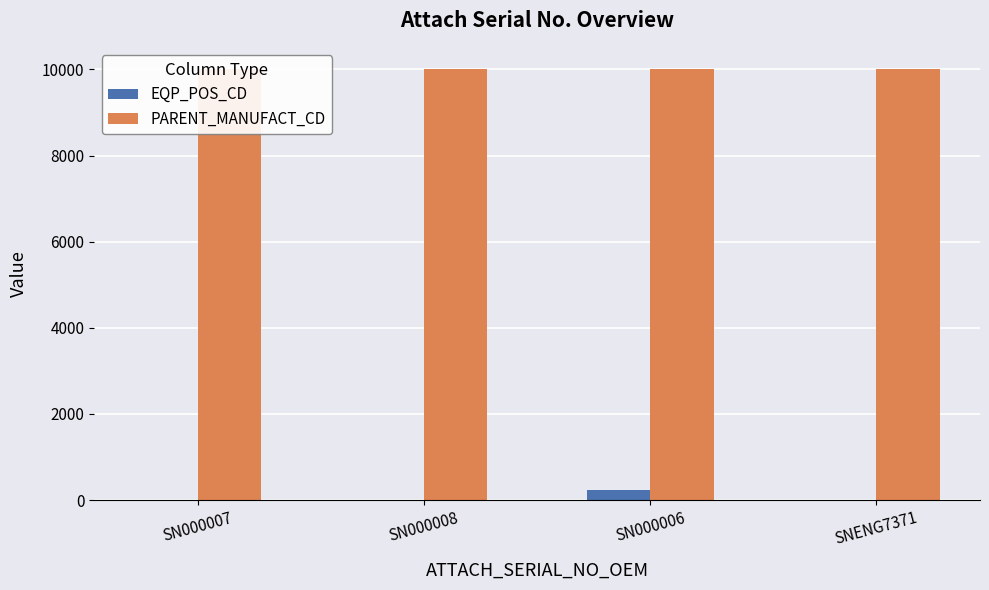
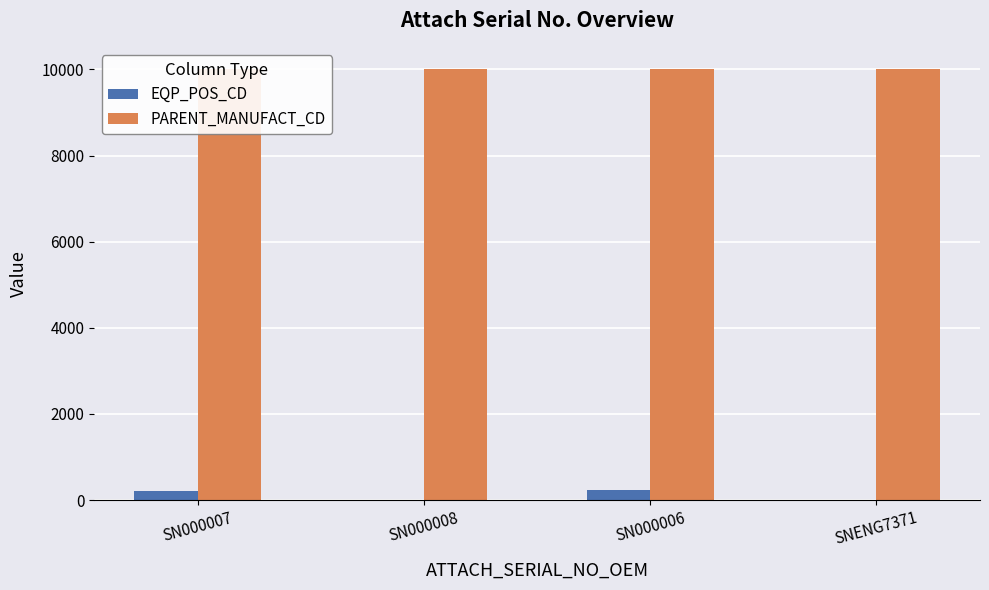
  {
    "EQP_POS_CD": {
-     "SN000007": 0,
+     "SN000007": 200,
      "SN000006": 200
    },
    "PARENT_MANUFACT_CD": {
      "SN000008": 10000,
      "SN000006": 10000,
      "SNENG7371": 10000
    }
  }
